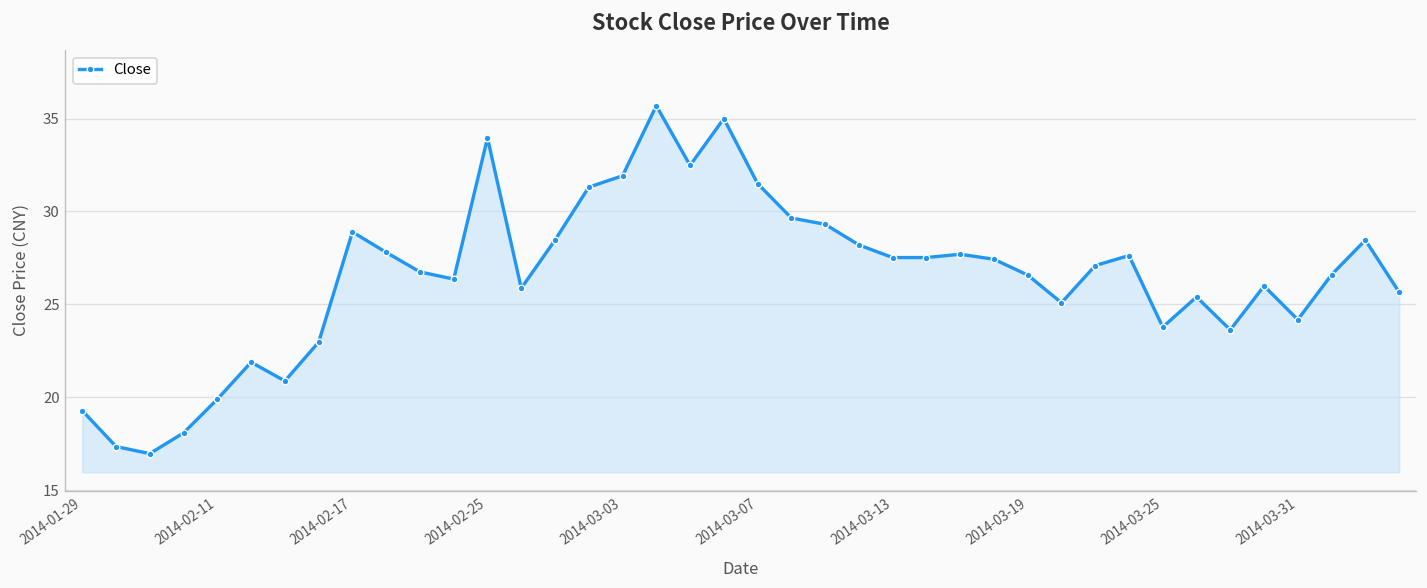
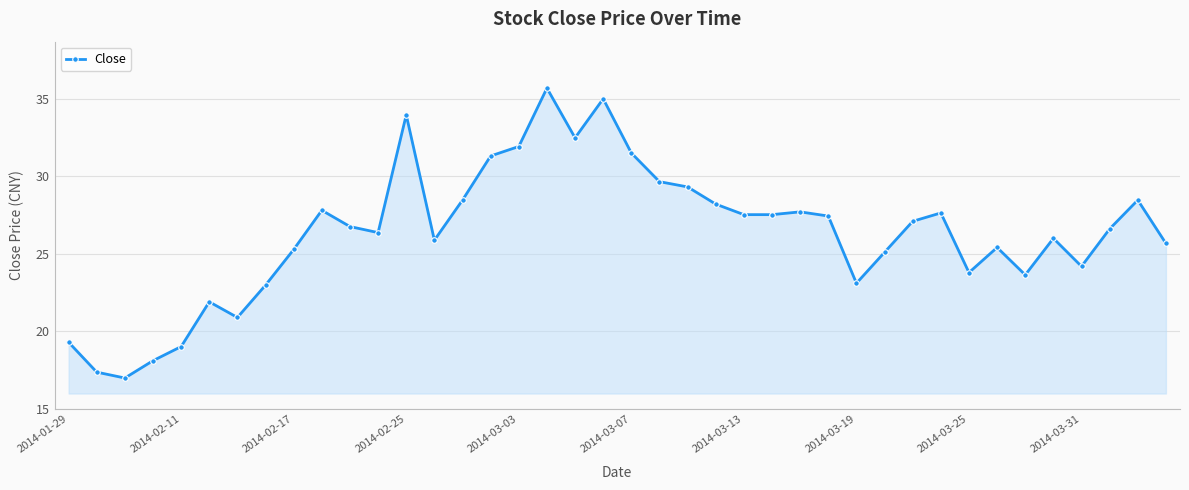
  {
    "2014-01-29": 19.3,
-   "2014-02-11": 19.9,
-   "2014-02-17": 28.9,
+   "2014-02-11": 19.0,
+   "2014-02-17": 25.3,
    "2014-02-25": 34.0,
    "2014-03-03": 31.9,
    "2014-03-07": 31.5,
    "2014-03-13": 27.5,
-   "2014-03-19": 26.6,
+   "2014-03-19": 23.1,
    "2014-03-25": 23.8,
    "2014-03-31": 24.2
  }
